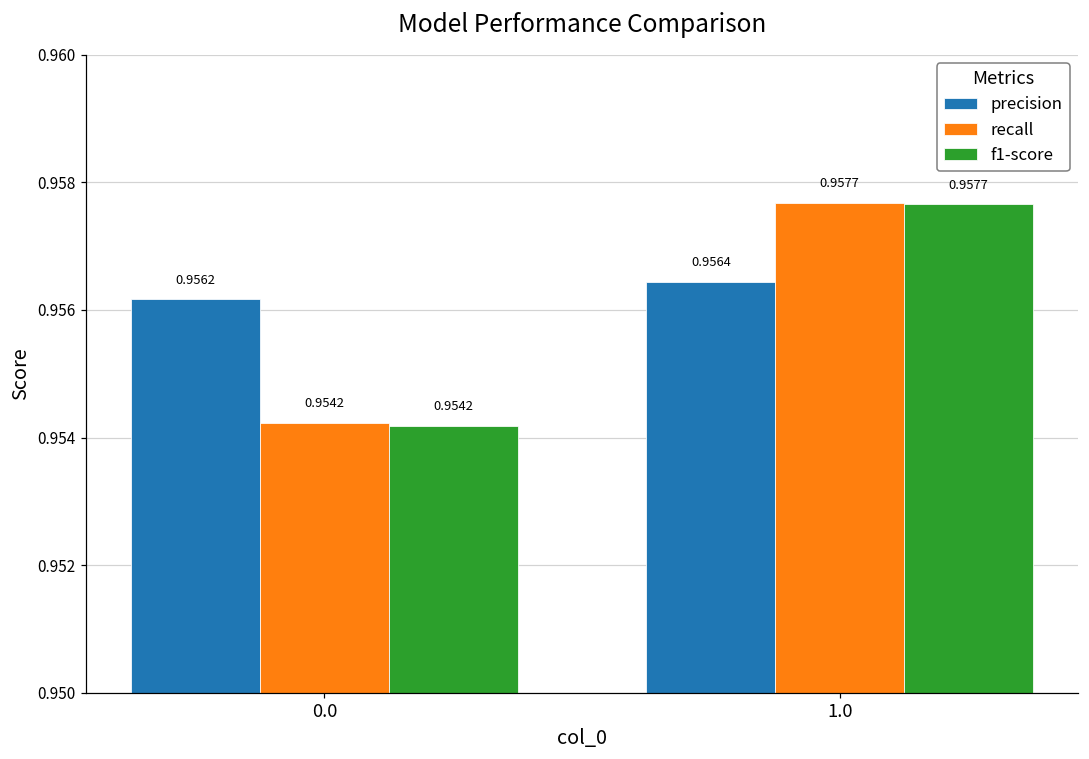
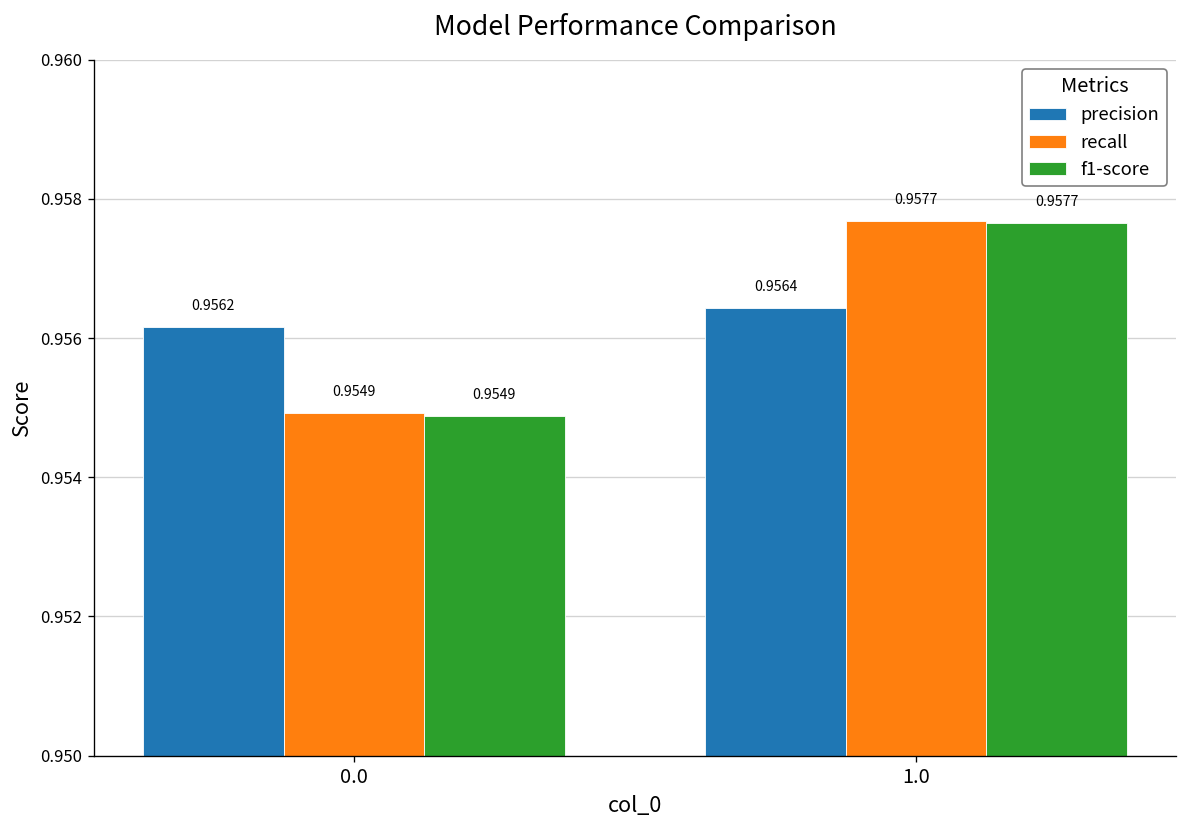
  {
    "precision": {
      "0.0": 0.9562,
      "1.0": 0.9564
    },
    "recall": {
-     "0.0": 0.9542,
+     "0.0": 0.9549,
      "1.0": 0.9577
    },
    "f1-score": {
-     "0.0": 0.9542,
+     "0.0": 0.9549,
      "1.0": 0.9577
    }
  }
